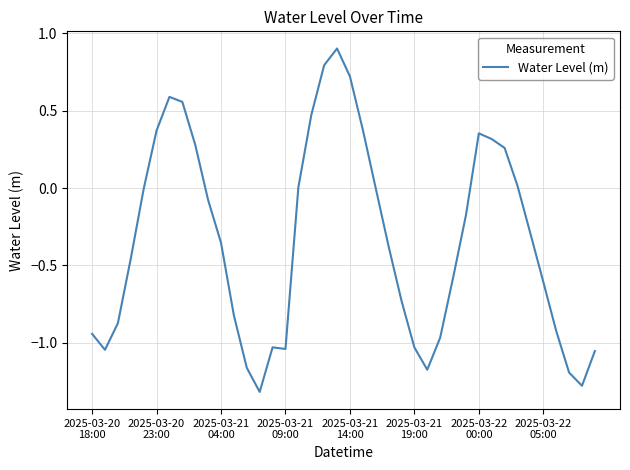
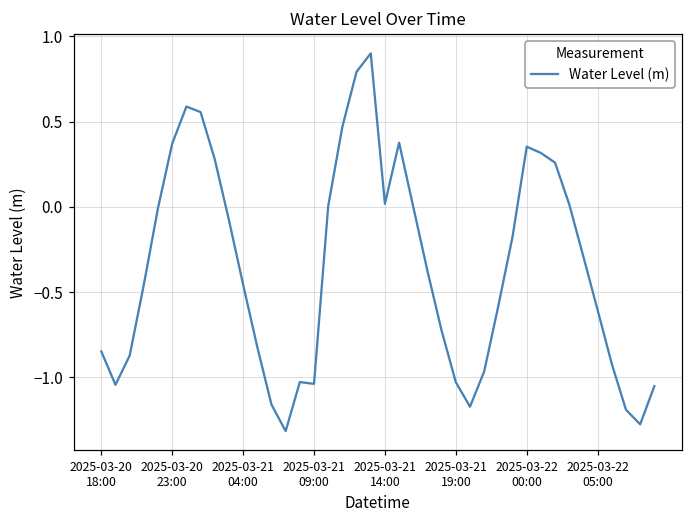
  {
-   "2025-03-20 18:00": -0.94,
+   "2025-03-20 18:00": -0.85,
    "2025-03-20 23:00": 0.37,
-   "2025-03-21 04:00": -0.35,
+   "2025-03-21 04:00": -0.46,
    "2025-03-21 09:00": -1.04,
-   "2025-03-21 14:00": 0.72,
+   "2025-03-21 14:00": 0.02,
    "2025-03-21 19:00": -1.03,
    "2025-03-22 00:00": 0.35,
    "2025-03-22 05:00": -0.61
  }
